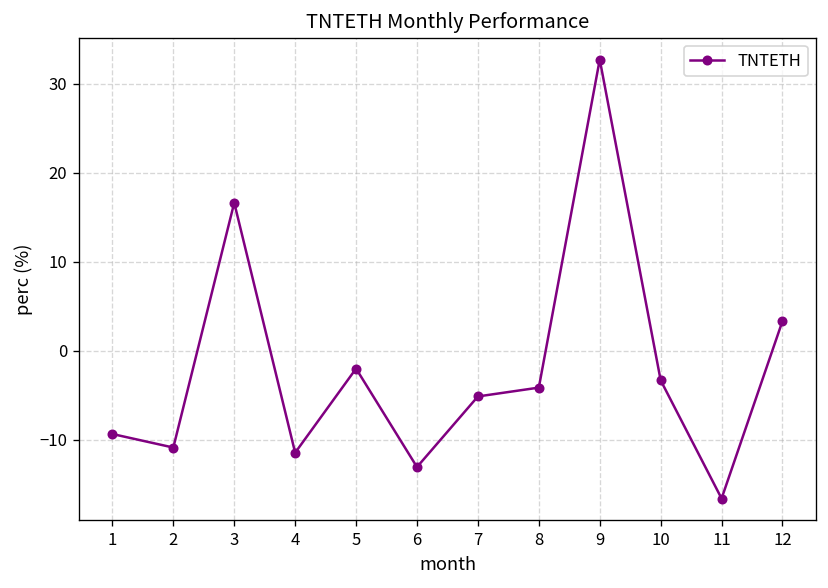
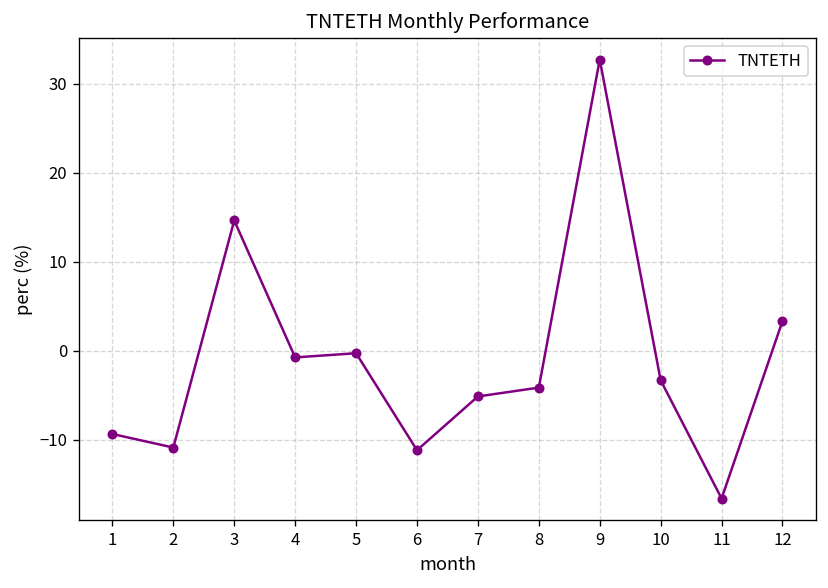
  {
    "1": -9,
    "2": -11,
-   "3": 17,
-   "4": -11,
-   "5": -2,
-   "6": -13,
+   "3": 15,
+   "4": -1,
+   "5": 0,
+   "6": -11,
    "7": -5,
    "8": -4,
    "9": 33,
    "10": -3,
    "11": -17,
    "12": 3
  }
